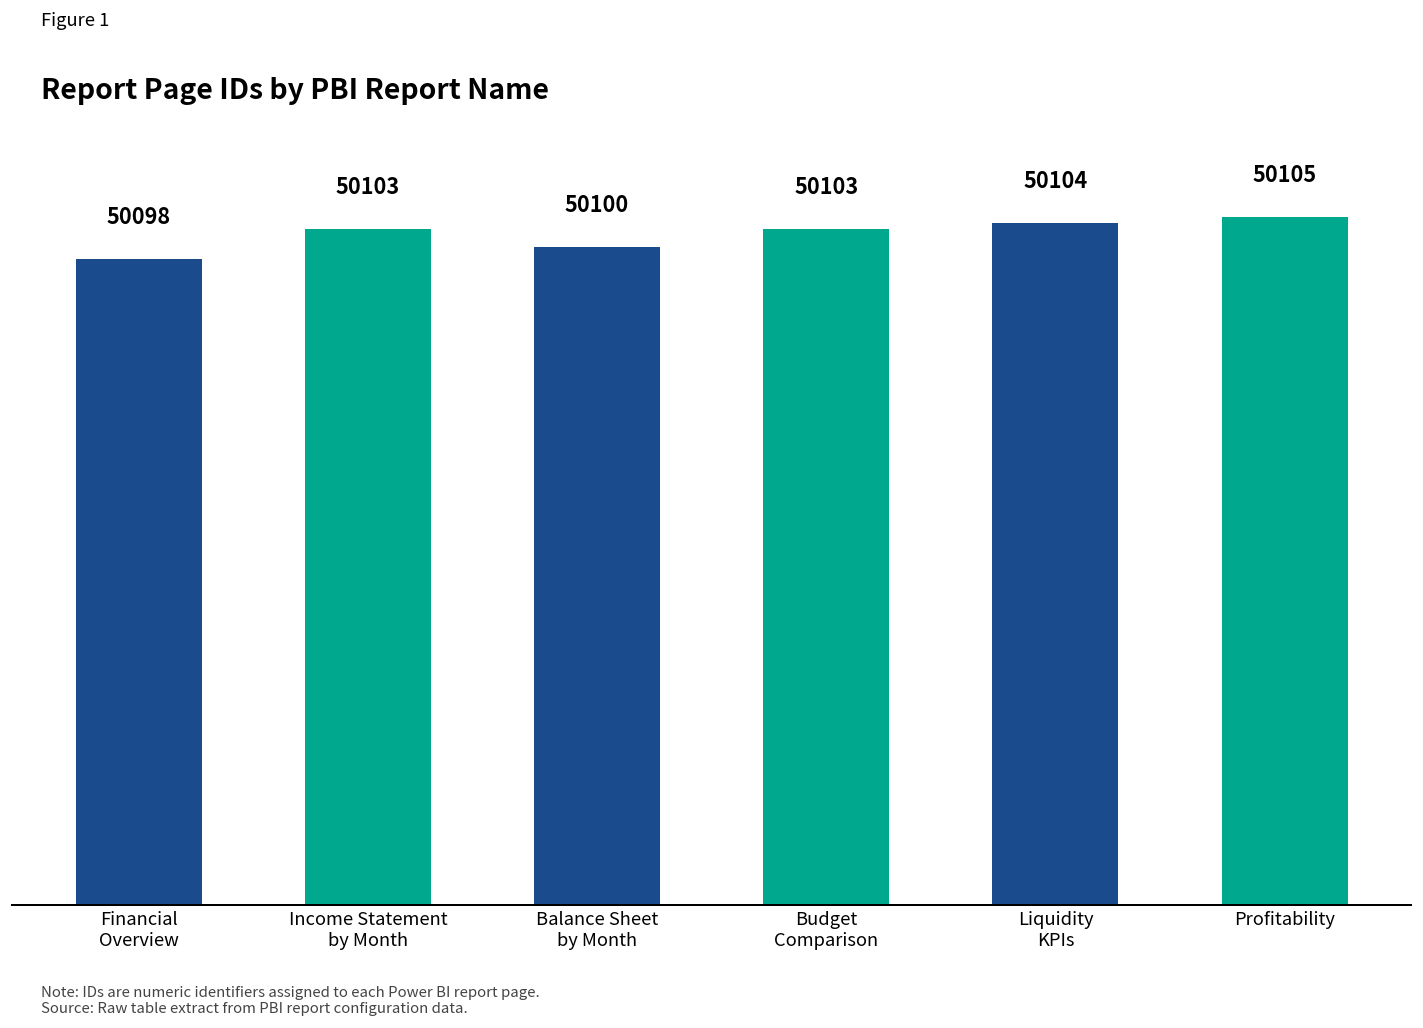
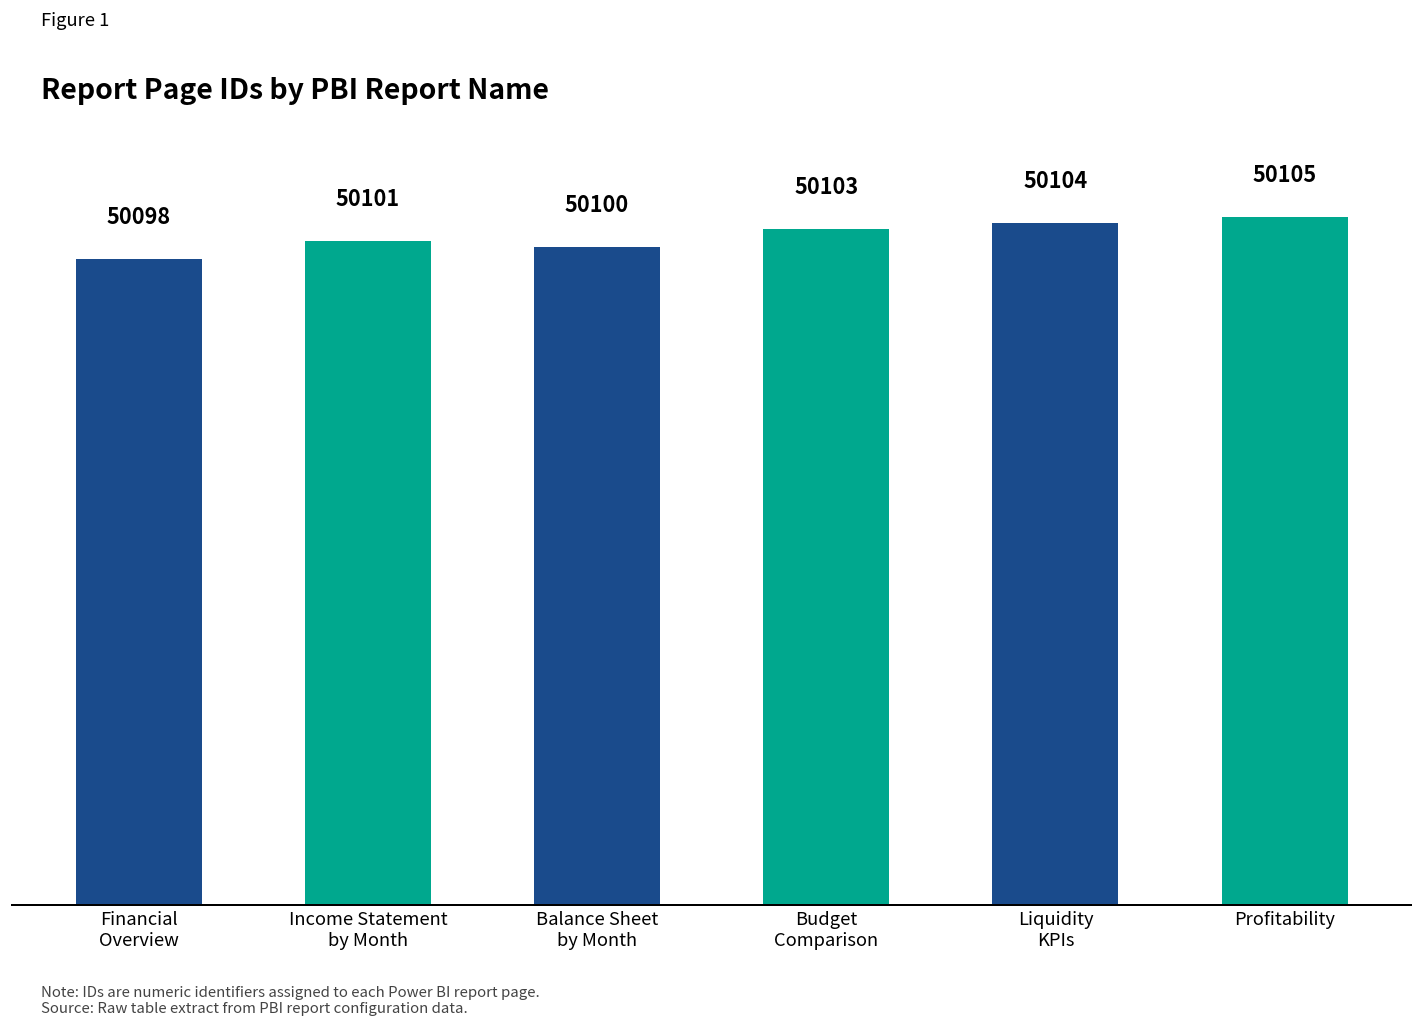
  {
    "Financial Overview": 50098,
-   "Income Statement by Month": 50103,
+   "Income Statement by Month": 50101,
    "Balance Sheet by Month": 50100,
    "Budget Comparison": 50103,
    "Liquidity KPIs": 50104,
    "Profitability": 50105
  }
